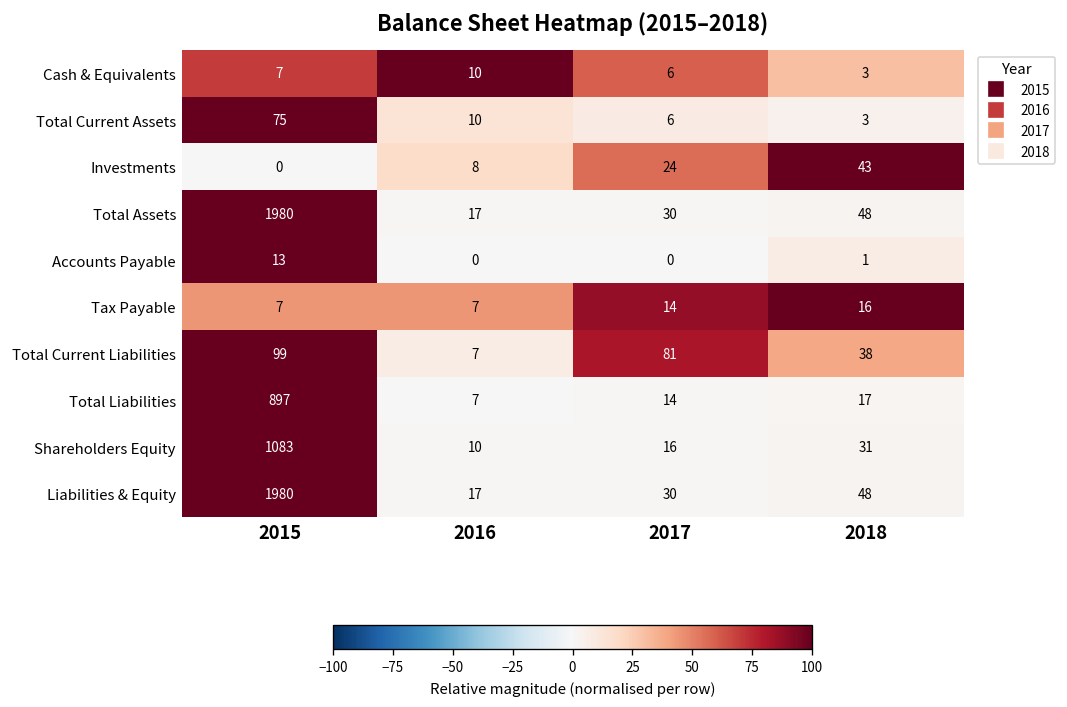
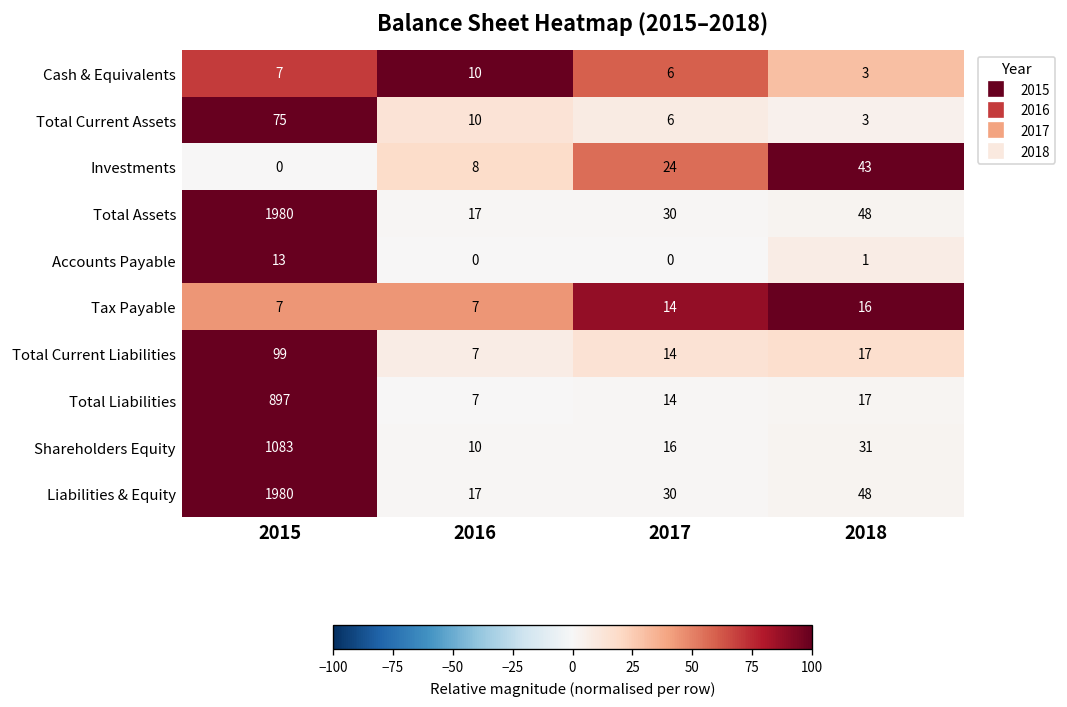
  {
    "Cash & Equivalents": {
      "2015": 7,
      "2016": 10,
      "2017": 6,
      "2018": 3
    },
    "Total Current Assets": {
      "2015": 75,
      "2016": 10,
      "2017": 6,
      "2018": 3
    },
    "Investments": {
      "2015": 0,
      "2016": 8,
      "2017": 24,
      "2018": 43
    },
    "Total Assets": {
      "2015": 1980,
      "2016": 17,
      "2017": 30,
      "2018": 48
    },
    "Accounts Payable": {
      "2015": 13,
      "2016": 0,
      "2017": 0,
      "2018": 1
    },
    "Tax Payable": {
      "2015": 7,
      "2016": 7,
      "2017": 14,
      "2018": 16
    },
    "Total Current Liabilities": {
      "2015": 99,
      "2016": 7,
-     "2017": 81,
-     "2018": 38
+     "2017": 14,
+     "2018": 17
    },
    "Total Liabilities": {
      "2015": 897,
      "2016": 7,
      "2017": 14,
      "2018": 17
    },
    "Shareholders Equity": {
      "2015": 1083,
      "2016": 10,
      "2017": 16,
      "2018": 31
    },
    "Liabilities & Equity": {
      "2015": 1980,
      "2016": 17,
      "2017": 30,
      "2018": 48
    }
  }
